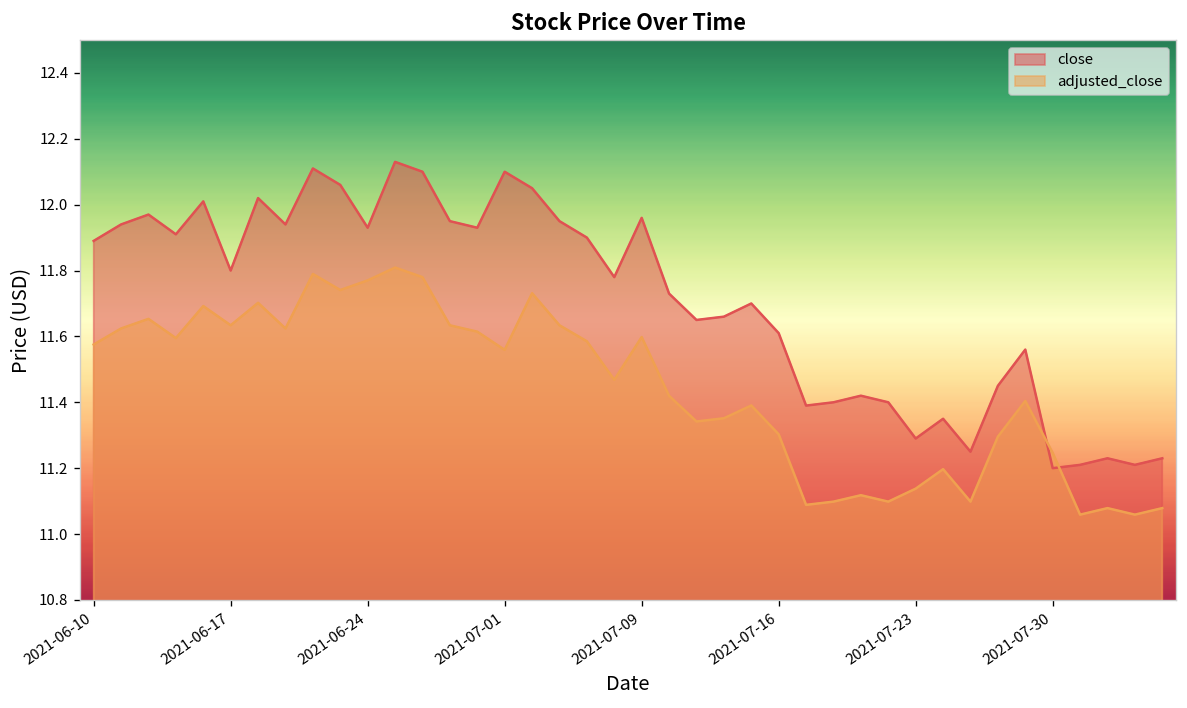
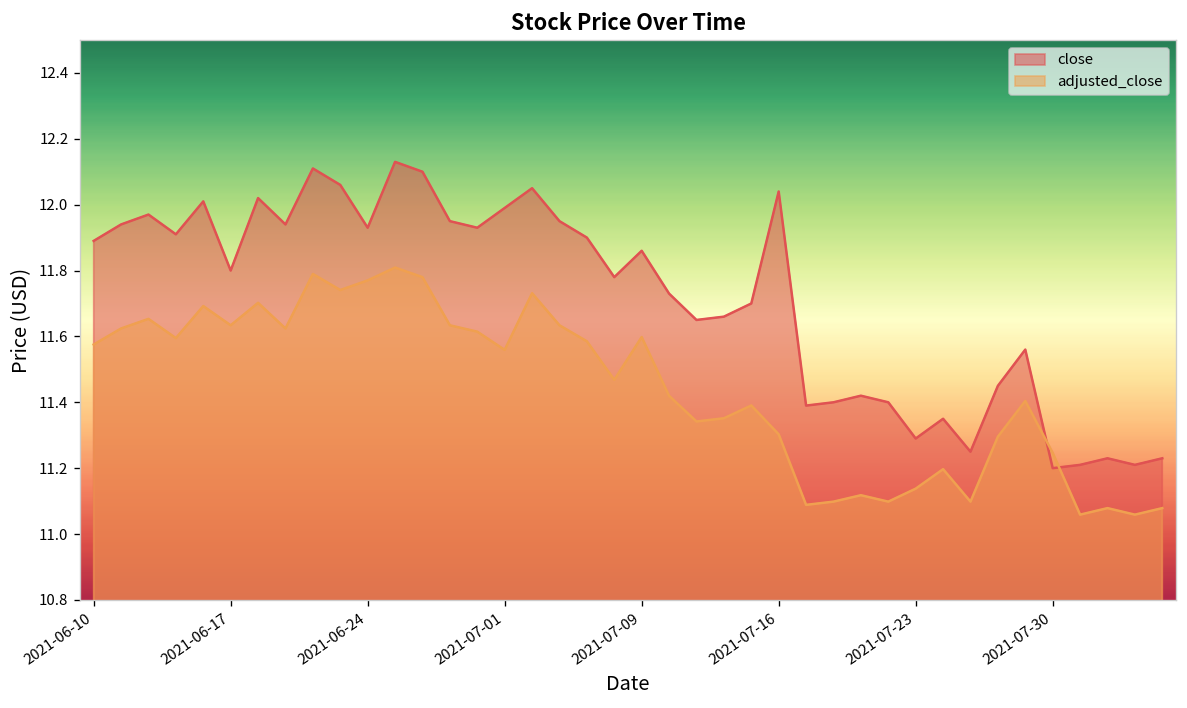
  {
    "close": {
      "2021-06-10": 11.89,
      "2021-06-17": 11.80,
      "2021-06-24": 11.93,
-     "2021-07-01": 12.10,
-     "2021-07-09": 11.96,
-     "2021-07-16": 11.61,
+     "2021-07-01": 11.99,
+     "2021-07-09": 11.86,
+     "2021-07-16": 12.04,
      "2021-07-23": 11.29,
      "2021-07-30": 11.20
    },
    "adjusted_close": {
      "2021-06-10": 11.58,
      "2021-06-17": 11.63,
      "2021-06-24": 11.77,
      "2021-07-01": 11.56,
      "2021-07-09": 11.60,
      "2021-07-16": 11.30,
      "2021-07-23": 11.14,
      "2021-07-30": 11.25
    }
  }
